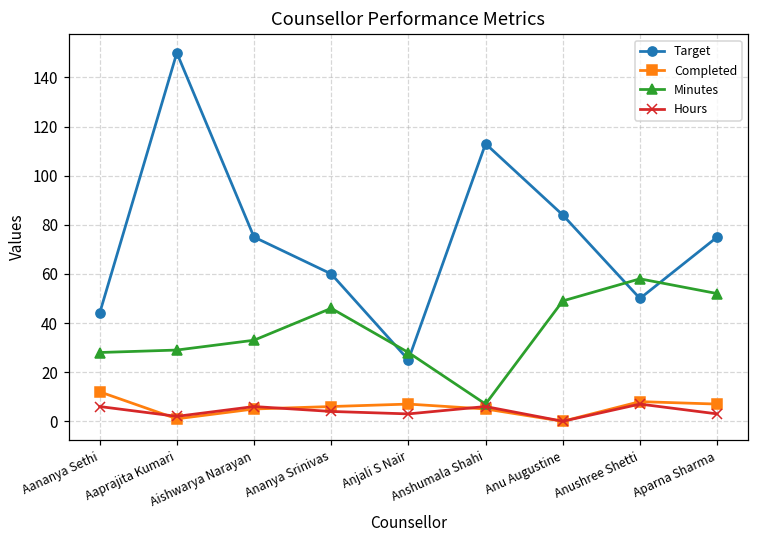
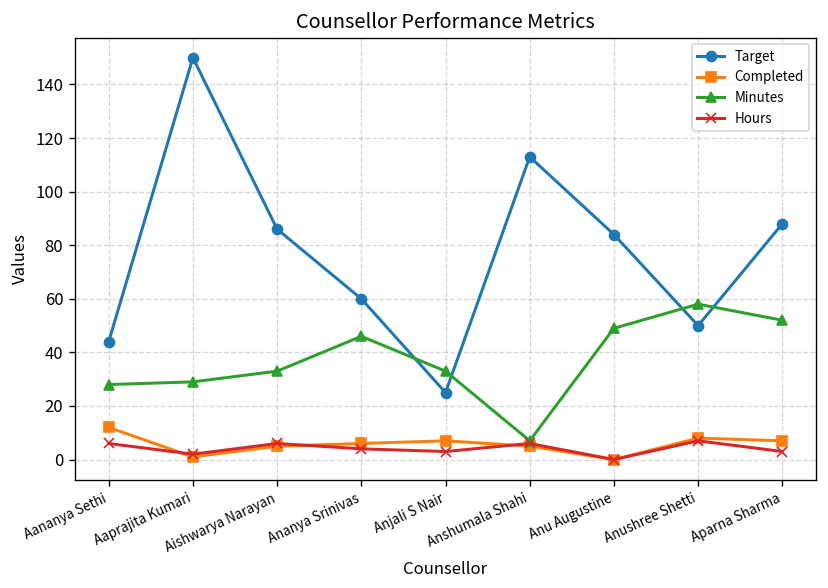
  {
    "Target": {
      "Aananya Sethi": 44,
      "Aaprajita Kumari": 150,
-     "Aishwarya Narayan": 75,
+     "Aishwarya Narayan": 86,
      "Ananya Srinivas": 60,
      "Anjali S Nair": 25,
      "Anshumala Shahi": 113,
      "Anu Augustine": 84,
      "Anushree Shetti": 50,
-     "Aparna Sharma": 75
+     "Aparna Sharma": 88
    },
    "Completed": {
      "Aananya Sethi": 12,
      "Ananya Srinivas": 6,
      "Anjali S Nair": 7,
      "Aparna Sharma": 7
    },
    "Minutes": {
      "Aananya Sethi": 28,
      "Aaprajita Kumari": 29,
      "Aishwarya Narayan": 33,
      "Ananya Srinivas": 46,
-     "Anjali S Nair": 28,
+     "Anjali S Nair": 33,
      "Anu Augustine": 49,
      "Anushree Shetti": 58,
      "Aparna Sharma": 52
    },
    "Hours": {
      "Aananya Sethi": 6,
      "Ananya Srinivas": 4,
      "Anjali S Nair": 3,
      "Aparna Sharma": 3
    }
  }
